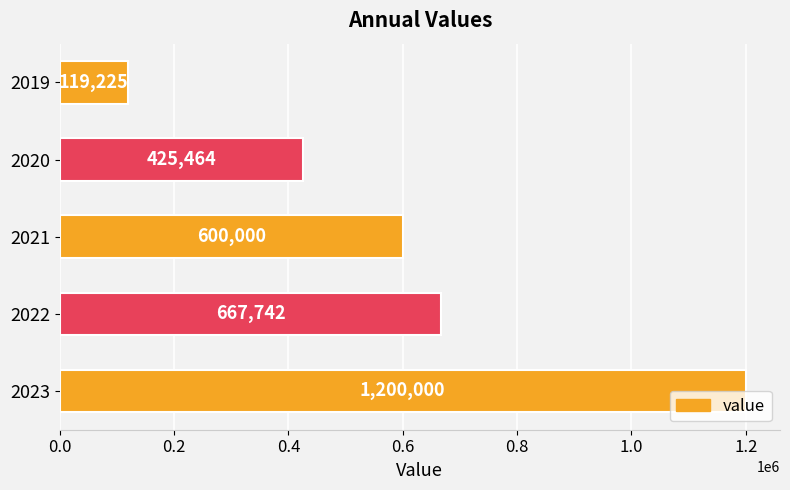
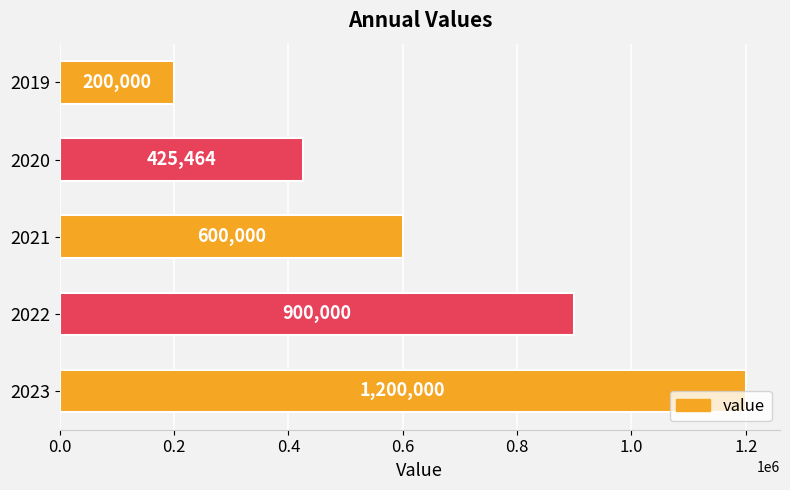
  {
-   "2019": "119,225",
+   "2019": "200,000",
    "2020": "425,464",
    "2021": "600,000",
-   "2022": "667,742",
+   "2022": "900,000",
    "2023": "1,200,000"
  }
